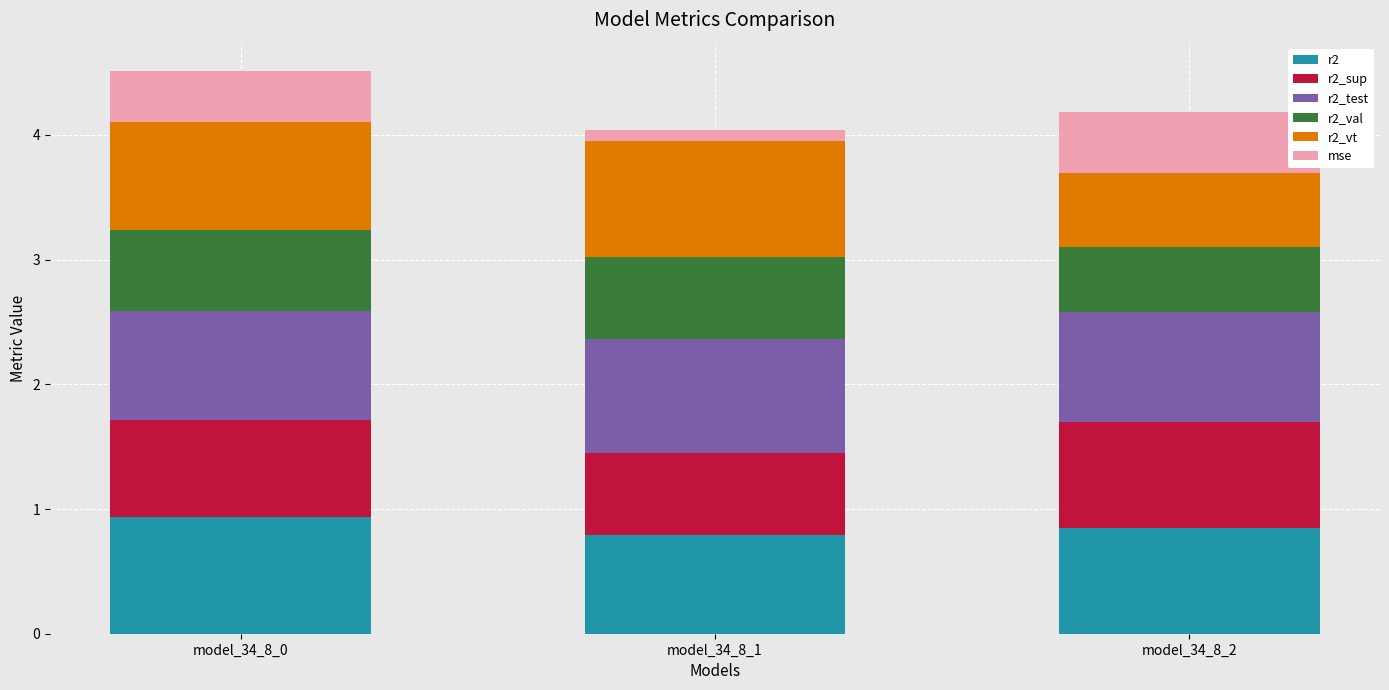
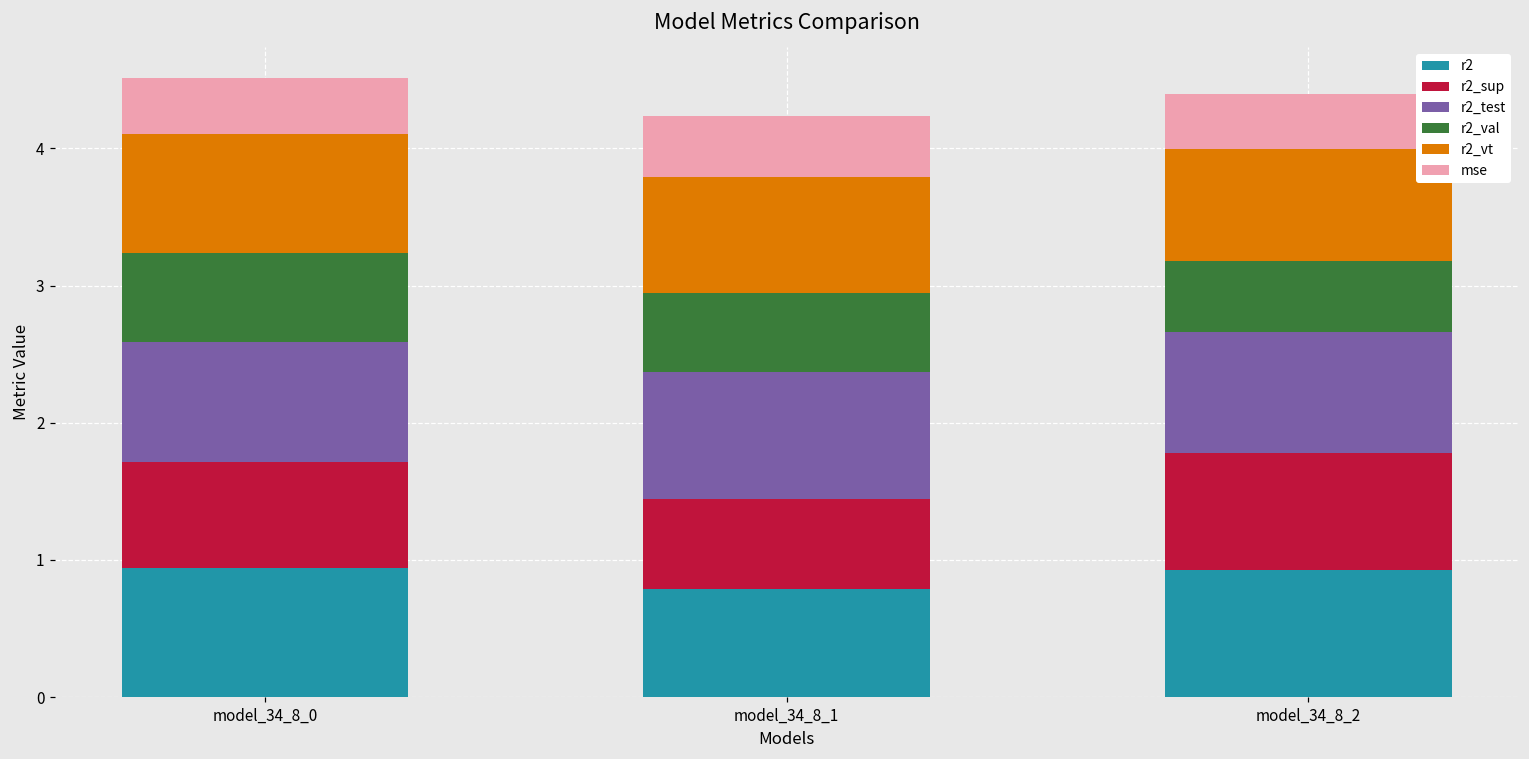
  {
    "r2": {
      "model_34_8_0": 0.94,
      "model_34_8_1": 0.79,
-     "model_34_8_2": 0.85
+     "model_34_8_2": 0.93
    },
    "r2_sup": {
      "model_34_8_0": 0.77,
      "model_34_8_1": 0.66,
      "model_34_8_2": 0.85
    },
    "r2_test": {
      "model_34_8_0": 0.88,
      "model_34_8_1": 0.92,
      "model_34_8_2": 0.89
    },
    "r2_val": {
      "model_34_8_0": 0.65,
-     "model_34_8_1": 0.66,
+     "model_34_8_1": 0.58,
      "model_34_8_2": 0.52
    },
    "r2_vt": {
      "model_34_8_0": 0.87,
-     "model_34_8_1": 0.93,
-     "model_34_8_2": 0.59
+     "model_34_8_1": 0.84,
+     "model_34_8_2": 0.81
    },
    "mse": {
      "model_34_8_0": 0.41,
-     "model_34_8_1": 0.09,
-     "model_34_8_2": 0.49
+     "model_34_8_1": 0.44,
+     "model_34_8_2": 0.40
    }
  }
